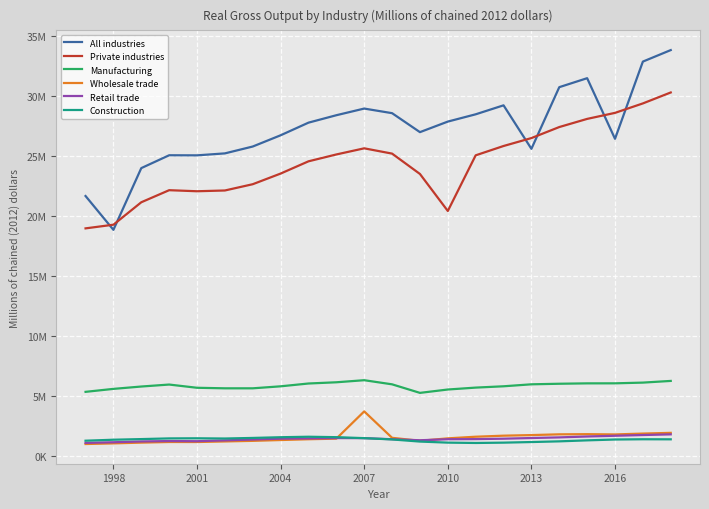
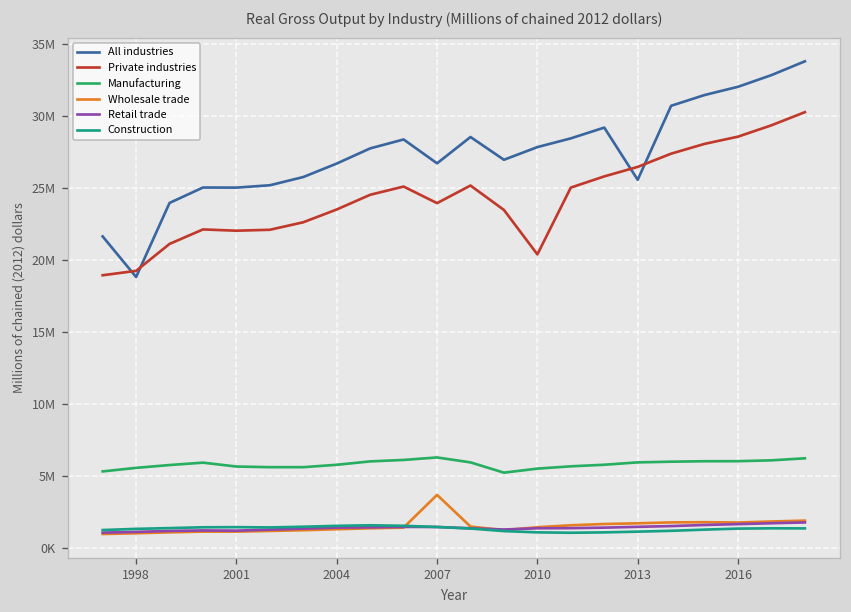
  {
    "All industries": {
      "1998": 18800000,
      "2001": 25000000,
      "2004": 26700000,
-     "2007": 28900000,
+     "2007": 26700000,
      "2010": 27800000,
      "2013": 25600000,
-     "2016": 26400000
+     "2016": 32000000
    },
    "Private industries": {
      "1998": 19200000,
      "2001": 22000000,
      "2004": 23500000,
-     "2007": 25600000,
+     "2007": 23900000,
      "2010": 20400000,
      "2013": 26500000,
      "2016": 28600000
    },
    "Wholesale trade": {
      "2007": 3700000,
      "2013": 1700000
    },
    "Retail trade": {
      "2013": 1500000
    }
  }
